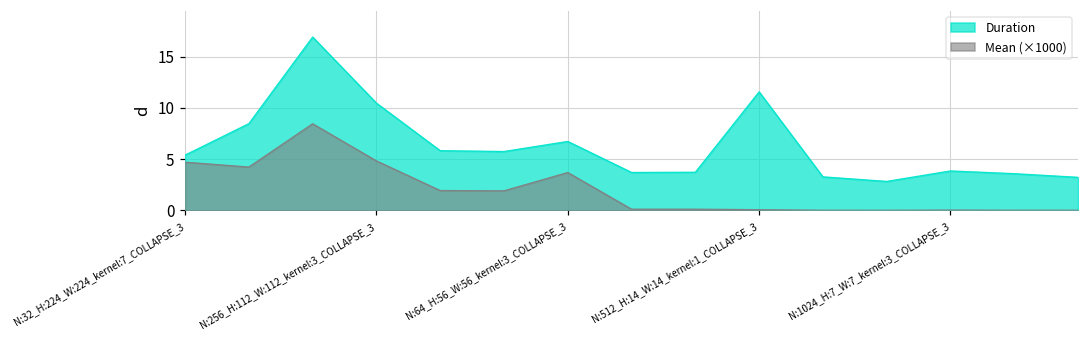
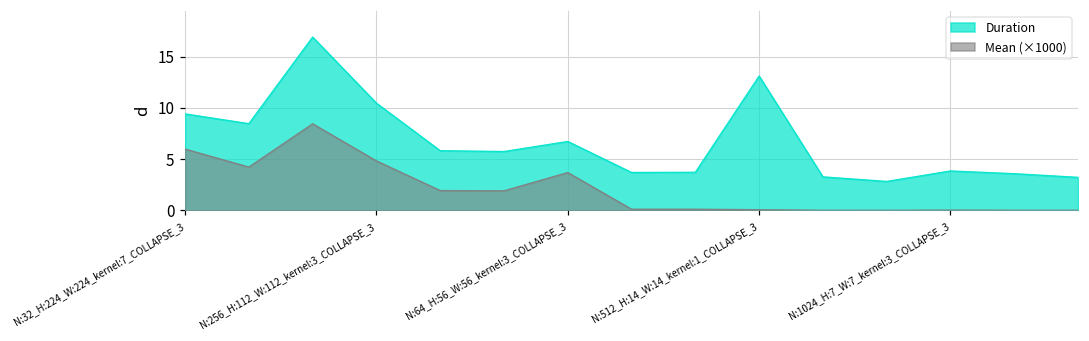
  {
    "Duration": {
-     "N:32_H:224_W:224_kernel:7_COLLAPSE_3": 5,
+     "N:32_H:224_W:224_kernel:7_COLLAPSE_3": 9,
      "N:256_H:112_W:112_kernel:3_COLLAPSE_3": 10,
      "N:64_H:56_W:56_kernel:3_COLLAPSE_3": 7,
-     "N:512_H:14_W:14_kernel:1_COLLAPSE_3": 12,
+     "N:512_H:14_W:14_kernel:1_COLLAPSE_3": 13,
      "N:1024_H:7_W:7_kernel:3_COLLAPSE_3": 4
    },
    "Mean (×1000)": {
-     "N:32_H:224_W:224_kernel:7_COLLAPSE_3": 5,
+     "N:32_H:224_W:224_kernel:7_COLLAPSE_3": 6,
      "N:256_H:112_W:112_kernel:3_COLLAPSE_3": 5,
      "N:64_H:56_W:56_kernel:3_COLLAPSE_3": 4,
      "N:512_H:14_W:14_kernel:1_COLLAPSE_3": 0,
      "N:1024_H:7_W:7_kernel:3_COLLAPSE_3": 0
    }
  }
